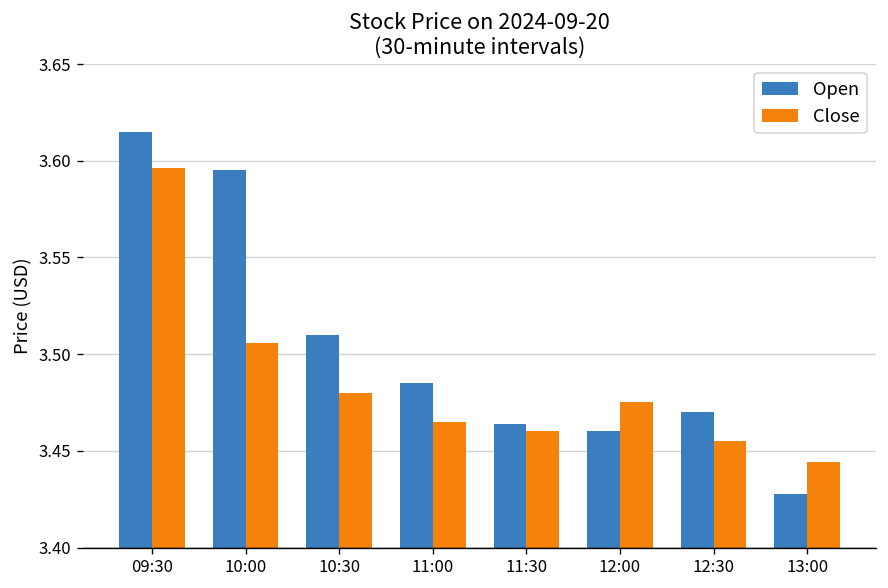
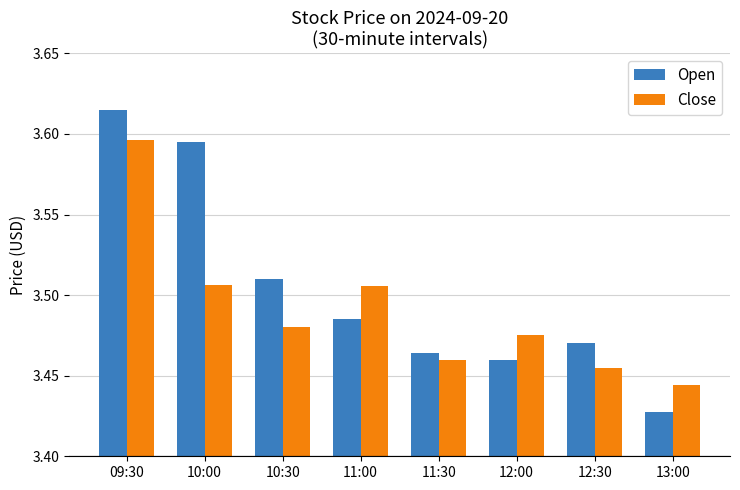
  {
    "Open": {
      "09:30": 3.615,
      "10:00": 3.595,
      "10:30": 3.510,
      "11:00": 3.485,
      "11:30": 3.464,
      "12:00": 3.460,
      "12:30": 3.470,
      "13:00": 3.427
    },
    "Close": {
      "09:30": 3.596,
      "10:00": 3.506,
      "10:30": 3.480,
-     "11:00": 3.465,
+     "11:00": 3.506,
      "11:30": 3.460,
      "12:00": 3.475,
      "12:30": 3.455,
      "13:00": 3.444
    }
  }
